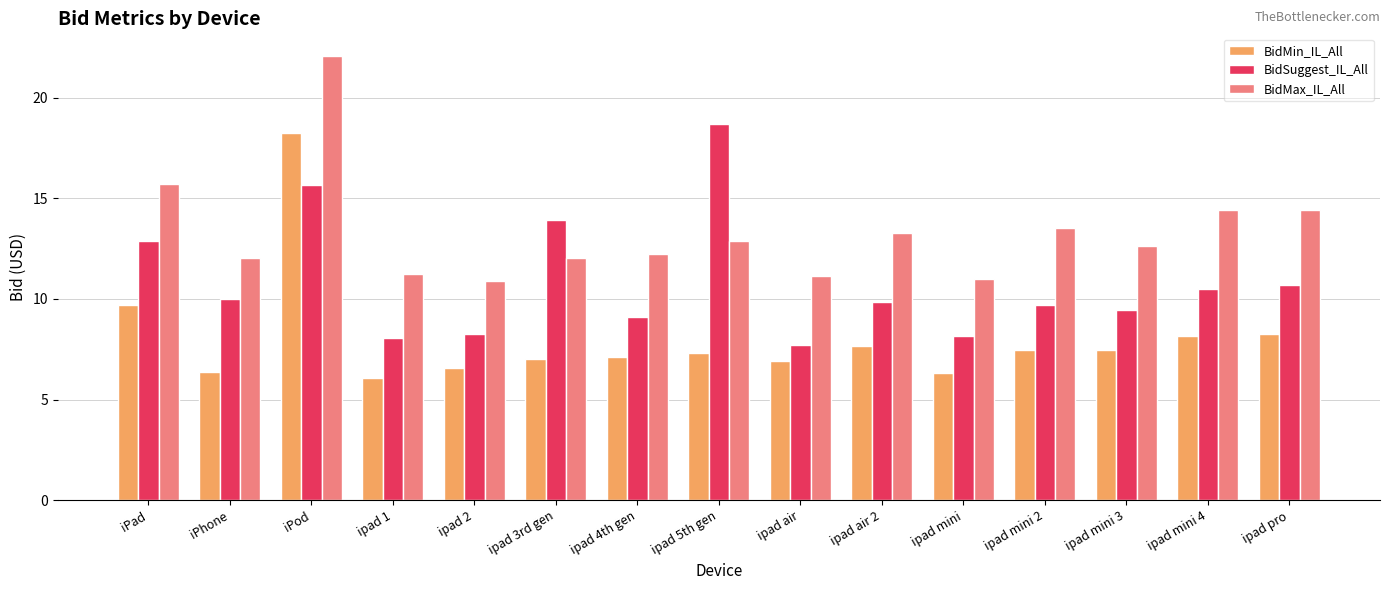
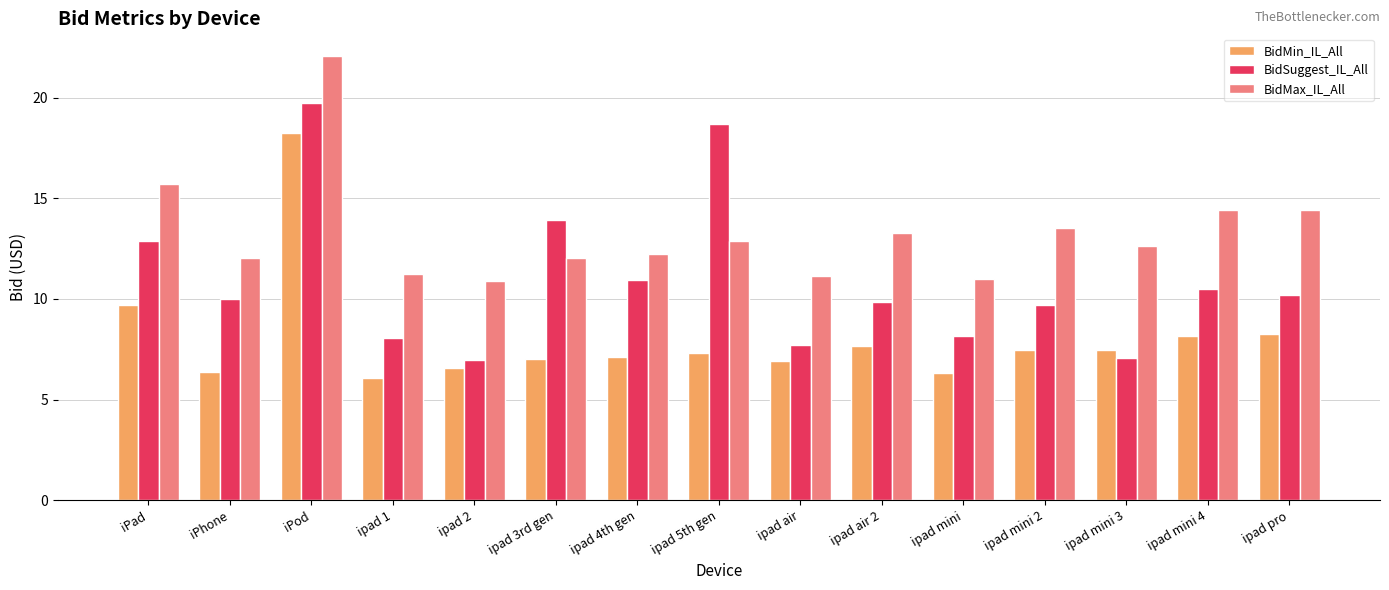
  {
    "BidSuggest_IL_All": {
      "iPad": 12.9,
      "iPhone": 10.0,
-     "iPod": 15.7,
+     "iPod": 19.7,
      "ipad 1": 8.1,
-     "ipad 2": 8.3,
+     "ipad 2": 7.0,
      "ipad 3rd gen": 13.9,
-     "ipad 4th gen": 9.1,
+     "ipad 4th gen": 10.9,
      "ipad 5th gen": 18.7,
      "ipad air": 7.7,
      "ipad air 2": 9.9,
      "ipad mini": 8.2,
      "ipad mini 2": 9.7,
-     "ipad mini 3": 9.4,
+     "ipad mini 3": 7.0,
      "ipad mini 4": 10.5,
-     "ipad pro": 10.7
+     "ipad pro": 10.2
    }
  }
